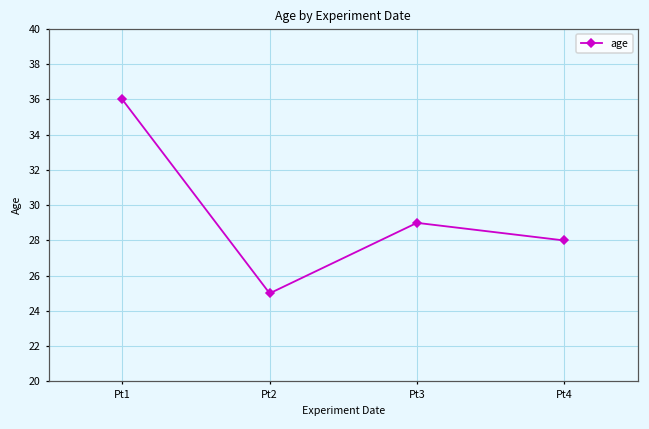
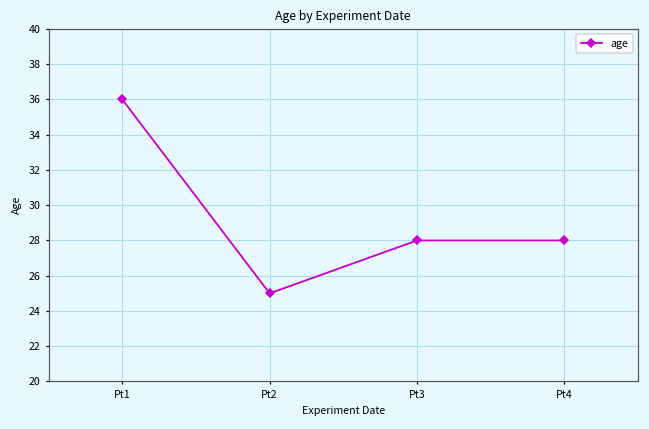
  {
    "Pt1": 36,
    "Pt2": 25,
-   "Pt3": 29,
+   "Pt3": 28,
    "Pt4": 28
  }
